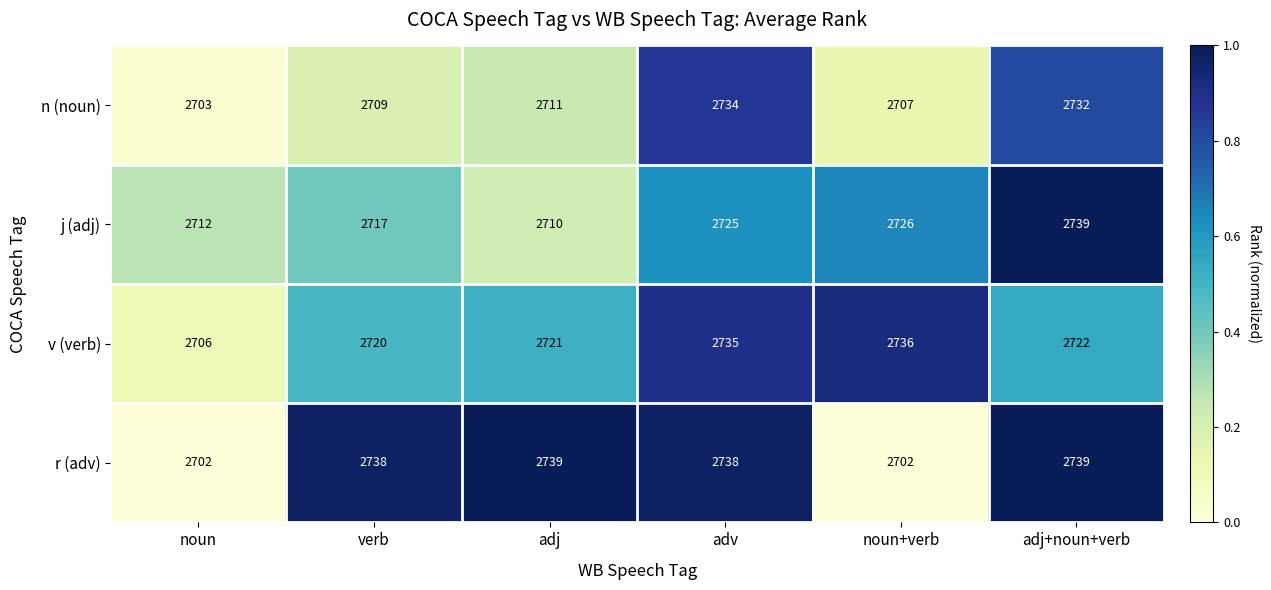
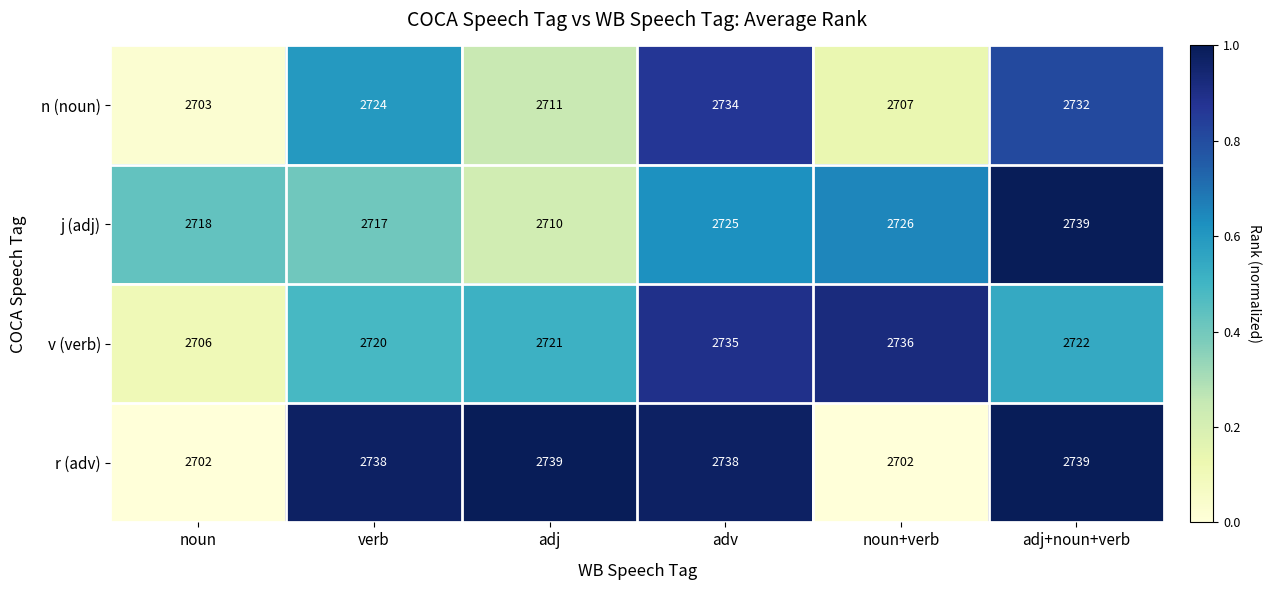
  {
    "n (noun)": {
      "noun": 2703,
-     "verb": 2709,
+     "verb": 2724,
      "adj": 2711,
      "adv": 2734,
      "noun+verb": 2707,
      "adj+noun+verb": 2732
    },
    "j (adj)": {
-     "noun": 2712,
+     "noun": 2718,
      "verb": 2717,
      "adj": 2710,
      "adv": 2725,
      "noun+verb": 2726,
      "adj+noun+verb": 2739
    },
    "v (verb)": {
      "noun": 2706,
      "verb": 2720,
      "adj": 2721,
      "adv": 2735,
      "noun+verb": 2736,
      "adj+noun+verb": 2722
    },
    "r (adv)": {
      "noun": 2702,
      "verb": 2738,
      "adj": 2739,
      "adv": 2738,
      "noun+verb": 2702,
      "adj+noun+verb": 2739
    }
  }
